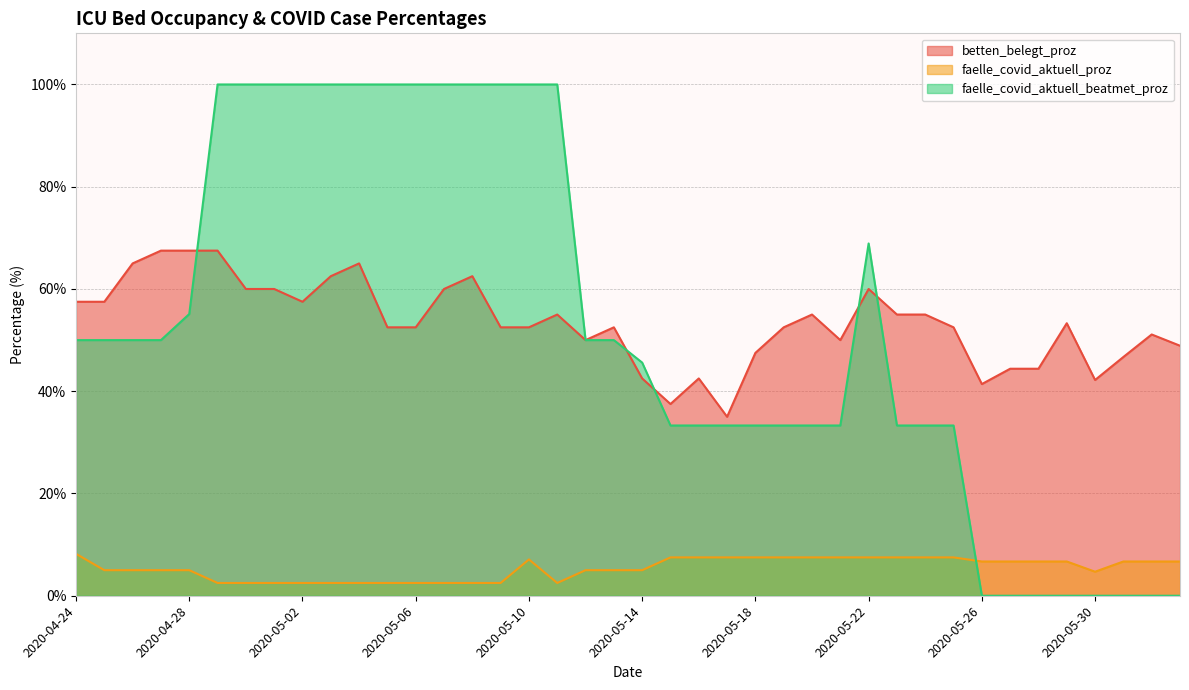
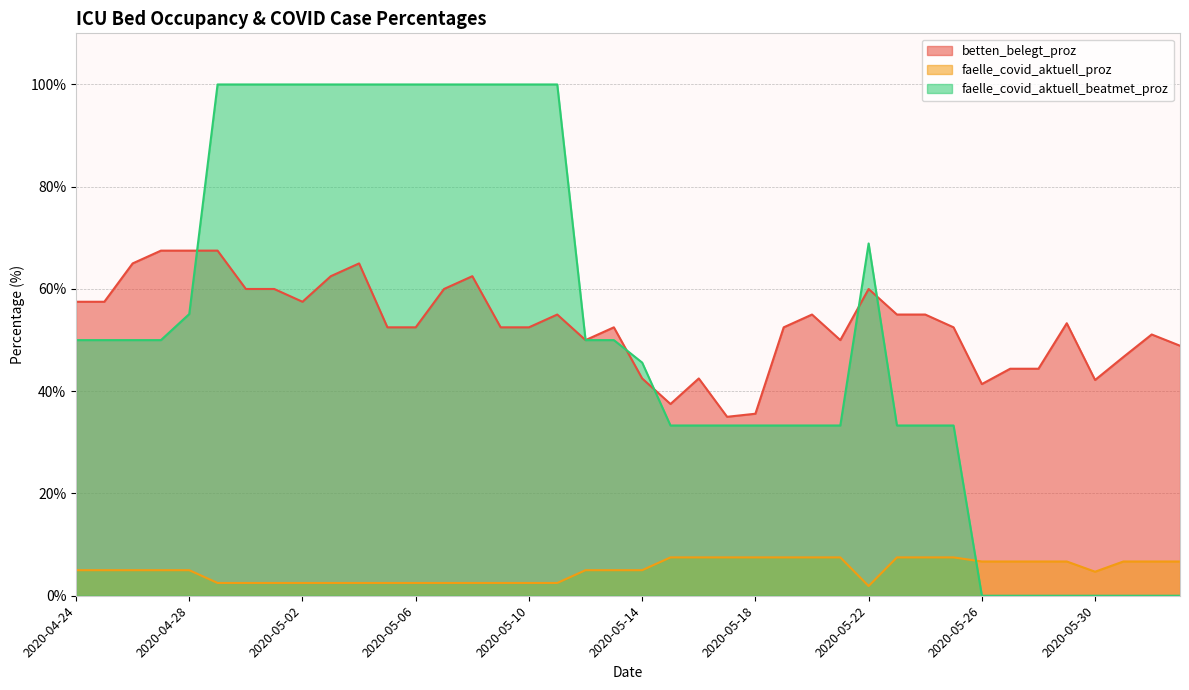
  {
    "betten_belegt_proz": {
      "2020-04-24": "58%",
      "2020-04-28": "68%",
      "2020-05-02": "58%",
      "2020-05-06": "53%",
      "2020-05-10": "53%",
      "2020-05-14": "43%",
-     "2020-05-18": "48%",
+     "2020-05-18": "36%",
      "2020-05-22": "60%",
      "2020-05-26": "41%",
      "2020-05-30": "42%"
    },
    "faelle_covid_aktuell_proz": {
-     "2020-04-24": "8%",
+     "2020-04-24": "5%",
      "2020-04-28": "5%",
      "2020-05-02": "3%",
      "2020-05-06": "3%",
-     "2020-05-10": "7%",
+     "2020-05-10": "3%",
      "2020-05-14": "5%",
      "2020-05-18": "8%",
-     "2020-05-22": "8%",
+     "2020-05-22": "2%",
      "2020-05-26": "7%",
      "2020-05-30": "5%"
    },
    "faelle_covid_aktuell_beatmet_proz": {
      "2020-04-24": "50%",
      "2020-04-28": "55%",
      "2020-05-02": "100%",
      "2020-05-06": "100%",
      "2020-05-10": "100%",
      "2020-05-14": "46%",
      "2020-05-18": "33%",
      "2020-05-22": "69%",
      "2020-05-26": "0%",
      "2020-05-30": "0%"
    }
  }
